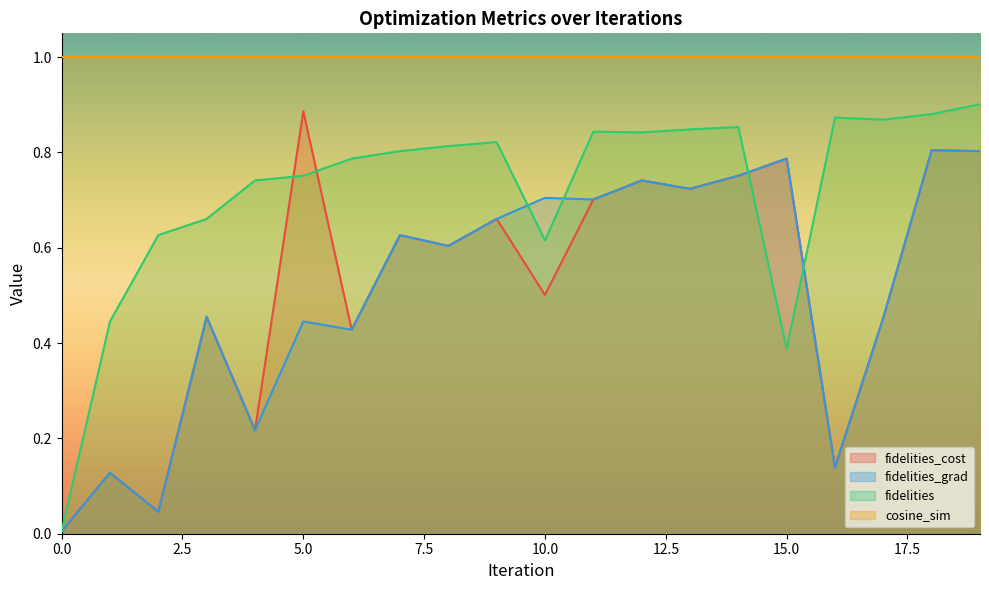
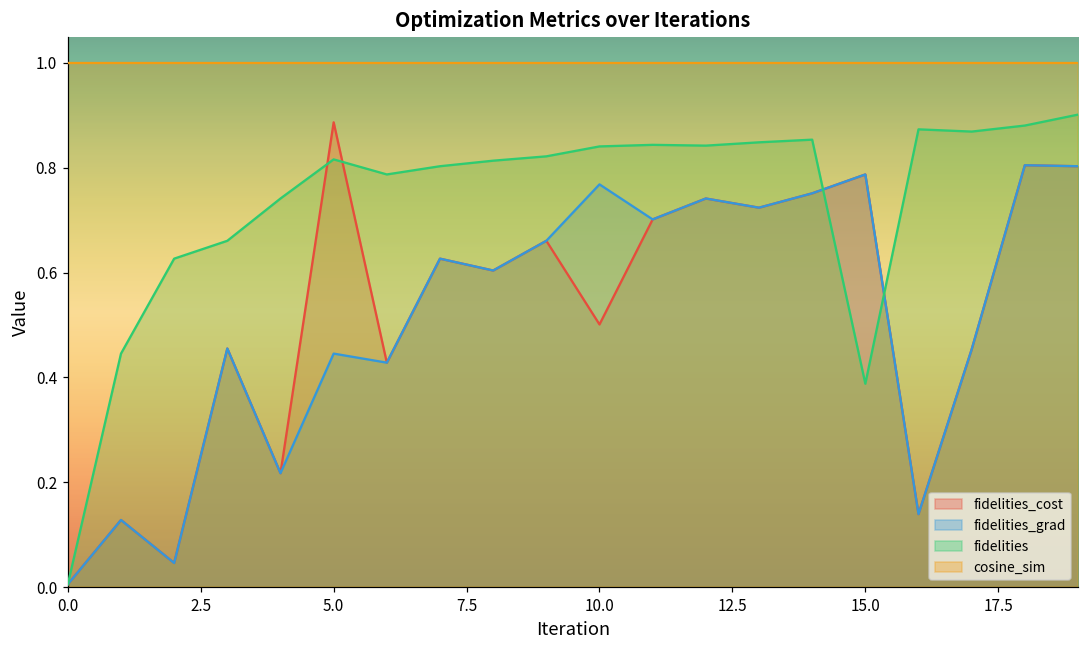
  {
    "fidelities_grad": {
      "5.0": 0.45,
-     "10.0": 0.70
+     "10.0": 0.77
    },
    "fidelities": {
-     "5.0": 0.75,
-     "10.0": 0.62,
+     "5.0": 0.82,
+     "10.0": 0.84,
      "15.0": 0.39
    }
  }
